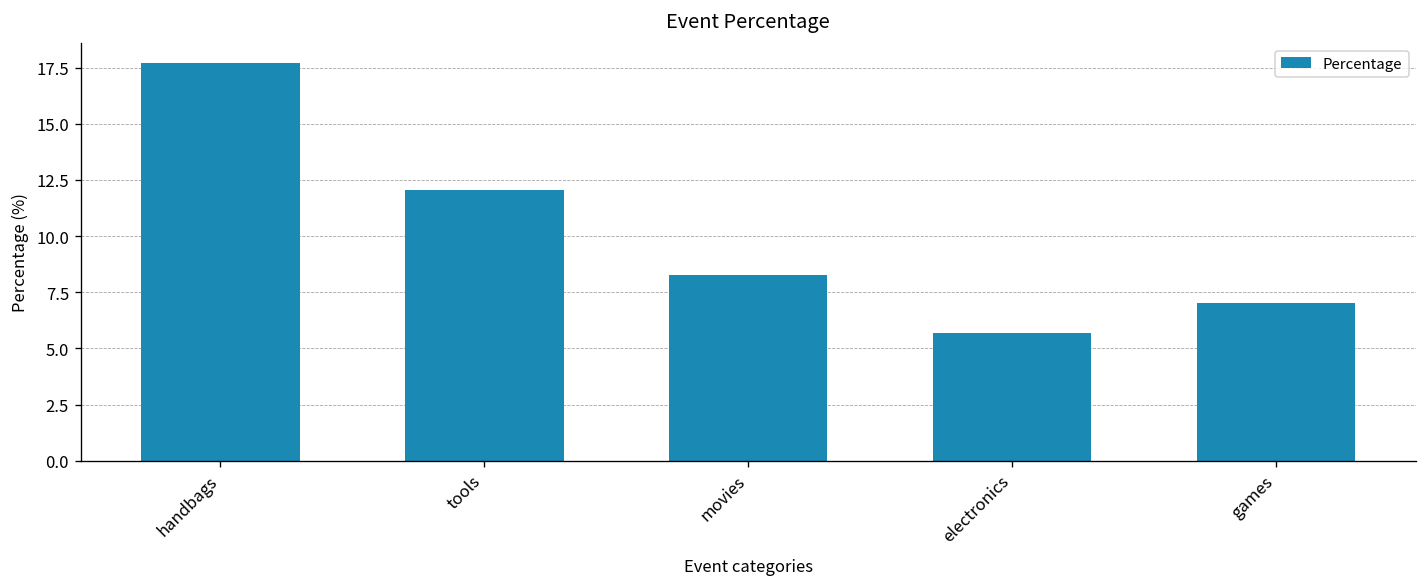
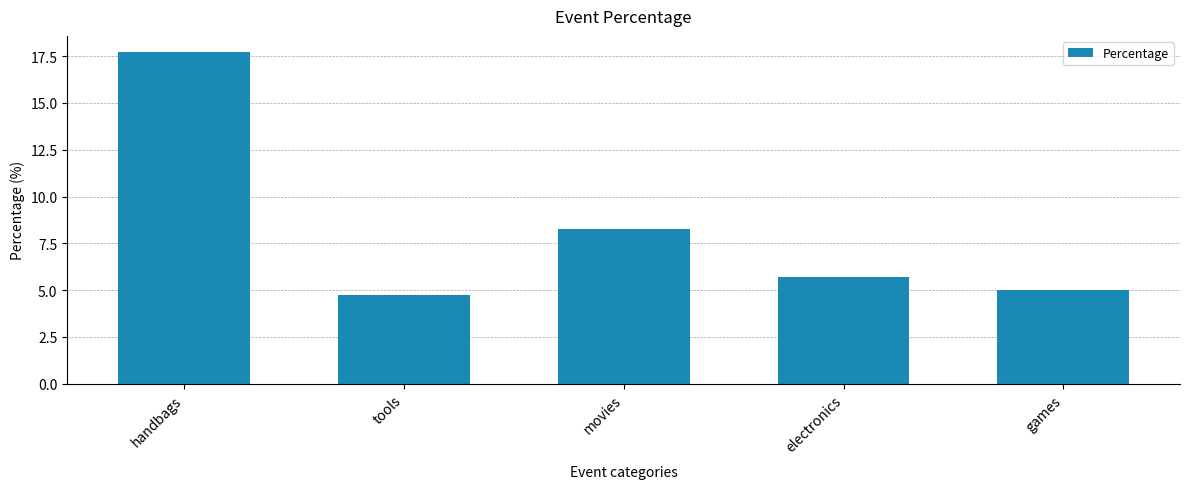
  {
    "handbags": 17.7,
-   "tools": 12.0,
+   "tools": 4.8,
    "movies": 8.3,
    "electronics": 5.7,
-   "games": 7
+   "games": 5
  }
